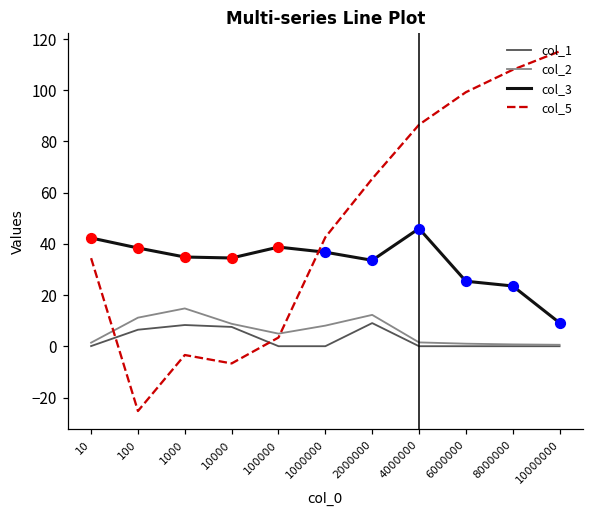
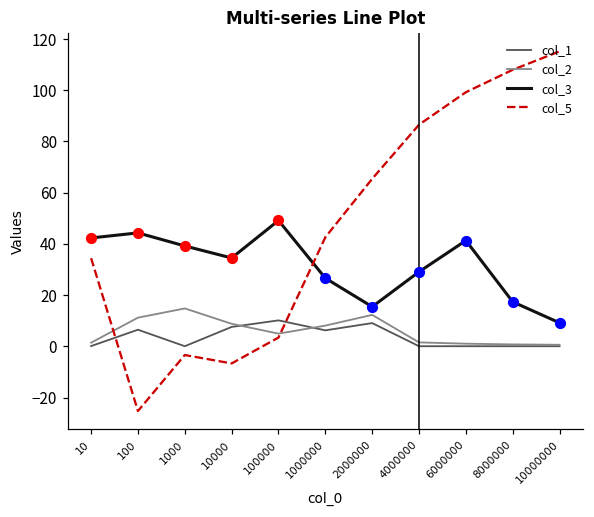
  {
    "col_1": {
      "10": 0,
      "100": 6,
-     "1000": 8,
+     "1000": 0,
      "10000": 8,
-     "100000": 0,
-     "1000000": 0,
+     "100000": 10,
+     "1000000": 6,
      "2000000": 9,
      "4000000": 0
    },
    "col_2": {
      "10": 1,
      "100": 11,
      "1000": 15,
      "10000": 9,
      "100000": 5,
      "1000000": 8,
      "2000000": 12,
      "4000000": 2
    },
    "col_3": {
-     "100": 38,
-     "1000": 35,
-     "100000": 39,
-     "1000000": 37,
-     "2000000": 34,
-     "4000000": 46,
-     "6000000": 25,
-     "8000000": 24
+     "100": 44,
+     "1000": 39,
+     "100000": 49,
+     "1000000": 27,
+     "2000000": 15,
+     "4000000": 29,
+     "6000000": 41,
+     "8000000": 17
    }
  }
